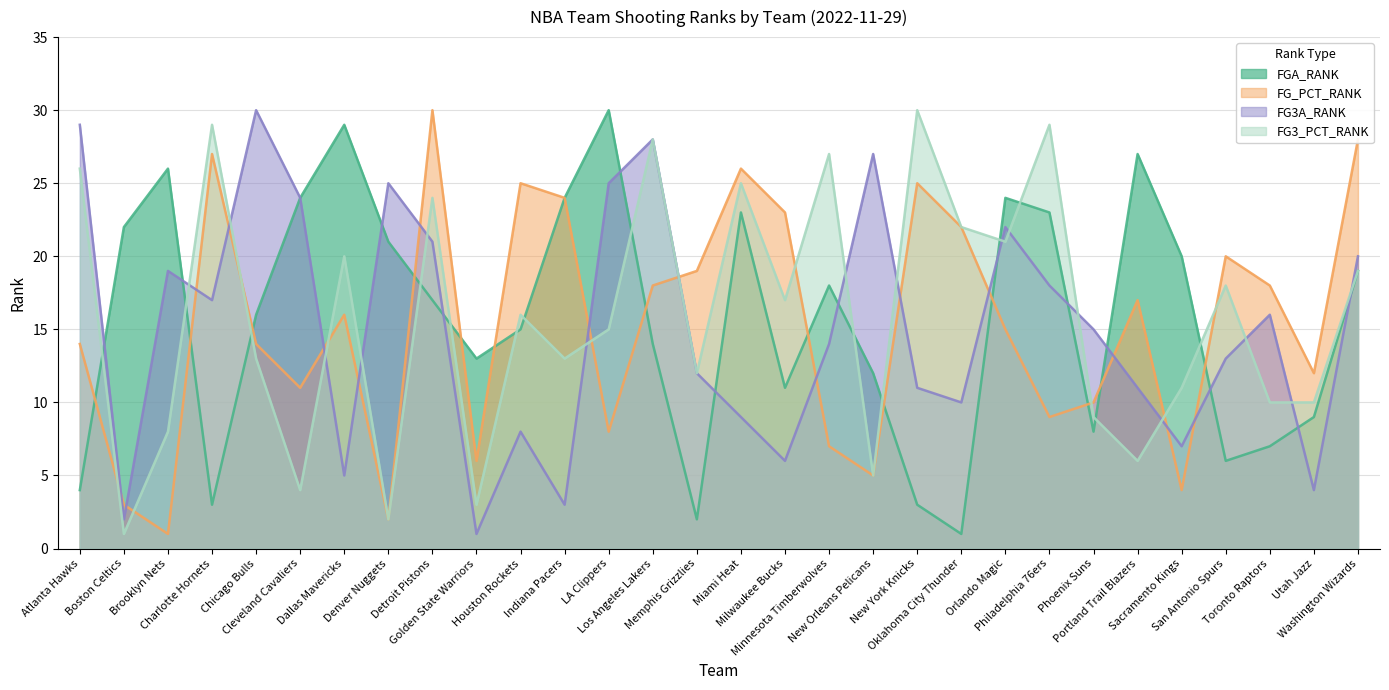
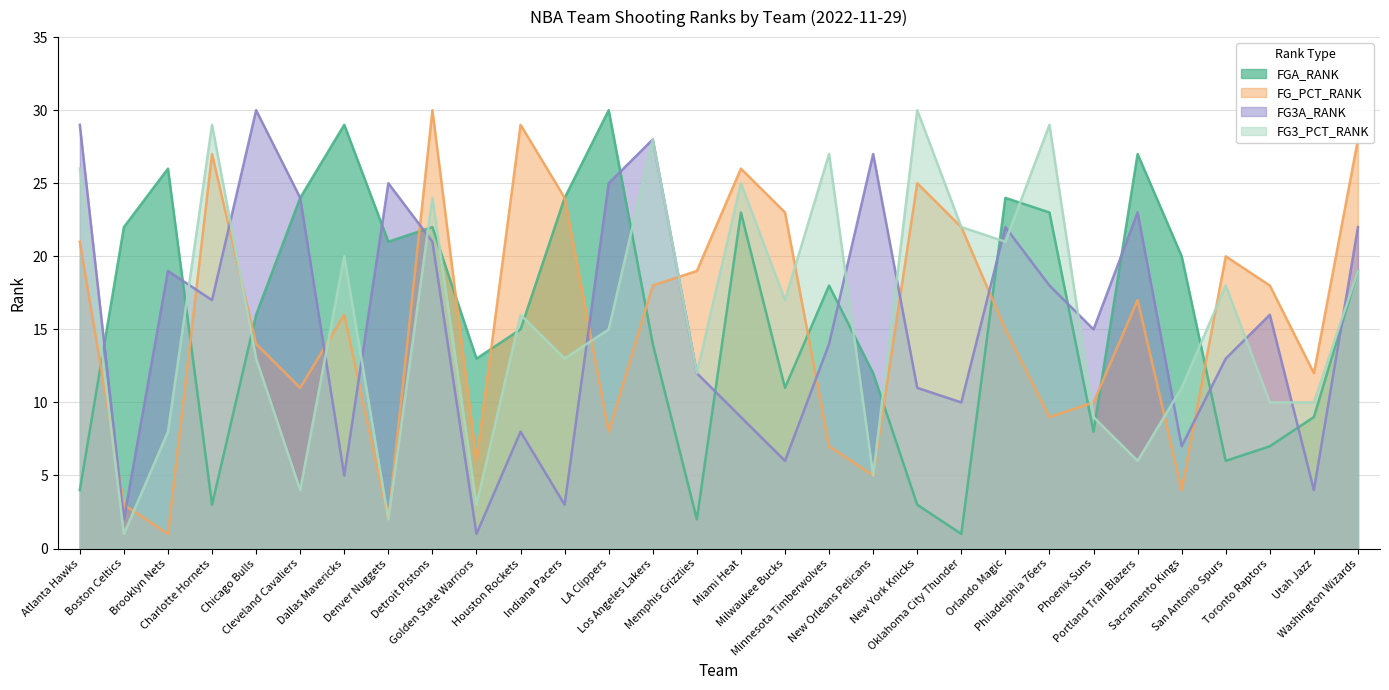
  {
    "FGA_RANK": {
      "Atlanta Hawks": 4,
      "Boston Celtics": 22,
      "Brooklyn Nets": 26,
      "Charlotte Hornets": 3,
      "Chicago Bulls": 16,
      "Dallas Mavericks": 29,
      "Denver Nuggets": 21,
-     "Detroit Pistons": 17,
+     "Detroit Pistons": 22,
      "Golden State Warriors": 13,
      "Houston Rockets": 15,
      "LA Clippers": 30,
      "Los Angeles Lakers": 14,
      "Memphis Grizzlies": 2,
      "Miami Heat": 23,
      "Milwaukee Bucks": 11,
      "Minnesota Timberwolves": 18,
      "New Orleans Pelicans": 12,
      "New York Knicks": 3,
      "Oklahoma City Thunder": 1,
      "Orlando Magic": 24,
      "Philadelphia 76ers": 23,
      "Phoenix Suns": 8,
      "Portland Trail Blazers": 27,
      "Sacramento Kings": 20,
      "San Antonio Spurs": 6,
      "Toronto Raptors": 7,
      "Utah Jazz": 9
    },
    "FG_PCT_RANK": {
-     "Atlanta Hawks": 14,
+     "Atlanta Hawks": 21,
      "Boston Celtics": 3,
      "Brooklyn Nets": 1,
      "Charlotte Hornets": 27,
      "Chicago Bulls": 14,
      "Cleveland Cavaliers": 11,
      "Dallas Mavericks": 16,
      "Detroit Pistons": 30,
      "Golden State Warriors": 6,
-     "Houston Rockets": 25,
+     "Houston Rockets": 29,
      "LA Clippers": 8,
      "Los Angeles Lakers": 18,
      "Memphis Grizzlies": 19,
      "Miami Heat": 26,
      "Milwaukee Bucks": 23,
      "Minnesota Timberwolves": 7,
      "New York Knicks": 25,
      "Orlando Magic": 15,
      "Philadelphia 76ers": 9,
      "Phoenix Suns": 10,
      "Portland Trail Blazers": 17,
      "Sacramento Kings": 4,
      "San Antonio Spurs": 20,
      "Toronto Raptors": 18,
      "Utah Jazz": 12
    },
    "FG3A_RANK": {
      "Atlanta Hawks": 29,
      "Boston Celtics": 2,
      "Brooklyn Nets": 19,
      "Charlotte Hornets": 17,
      "Chicago Bulls": 30,
      "Dallas Mavericks": 5,
      "Denver Nuggets": 25,
      "Detroit Pistons": 21,
      "Golden State Warriors": 1,
      "Houston Rockets": 8,
      "Indiana Pacers": 3,
      "LA Clippers": 25,
      "Miami Heat": 9,
      "Milwaukee Bucks": 6,
      "Minnesota Timberwolves": 14,
      "New Orleans Pelicans": 27,
      "New York Knicks": 11,
      "Oklahoma City Thunder": 10,
      "Orlando Magic": 22,
      "Philadelphia 76ers": 18,
      "Phoenix Suns": 15,
-     "Portland Trail Blazers": 11,
+     "Portland Trail Blazers": 23,
      "Sacramento Kings": 7,
      "San Antonio Spurs": 13,
      "Toronto Raptors": 16,
      "Utah Jazz": 4,
-     "Washington Wizards": 20
+     "Washington Wizards": 22
    },
    "FG3_PCT_RANK": {
      "Atlanta Hawks": 26,
      "Boston Celtics": 1,
      "Brooklyn Nets": 8,
      "Charlotte Hornets": 29,
      "Chicago Bulls": 13,
      "Cleveland Cavaliers": 4,
      "Dallas Mavericks": 20,
      "Detroit Pistons": 24,
      "Golden State Warriors": 3,
      "Houston Rockets": 16,
      "Indiana Pacers": 13,
      "LA Clippers": 15,
      "Miami Heat": 25,
      "Milwaukee Bucks": 17,
      "Minnesota Timberwolves": 27,
      "New York Knicks": 30,
      "Orlando Magic": 21,
      "Philadelphia 76ers": 29,
      "Phoenix Suns": 9,
      "Portland Trail Blazers": 6,
      "Sacramento Kings": 11,
      "San Antonio Spurs": 18,
      "Toronto Raptors": 10,
      "Utah Jazz": 10
    }
  }
